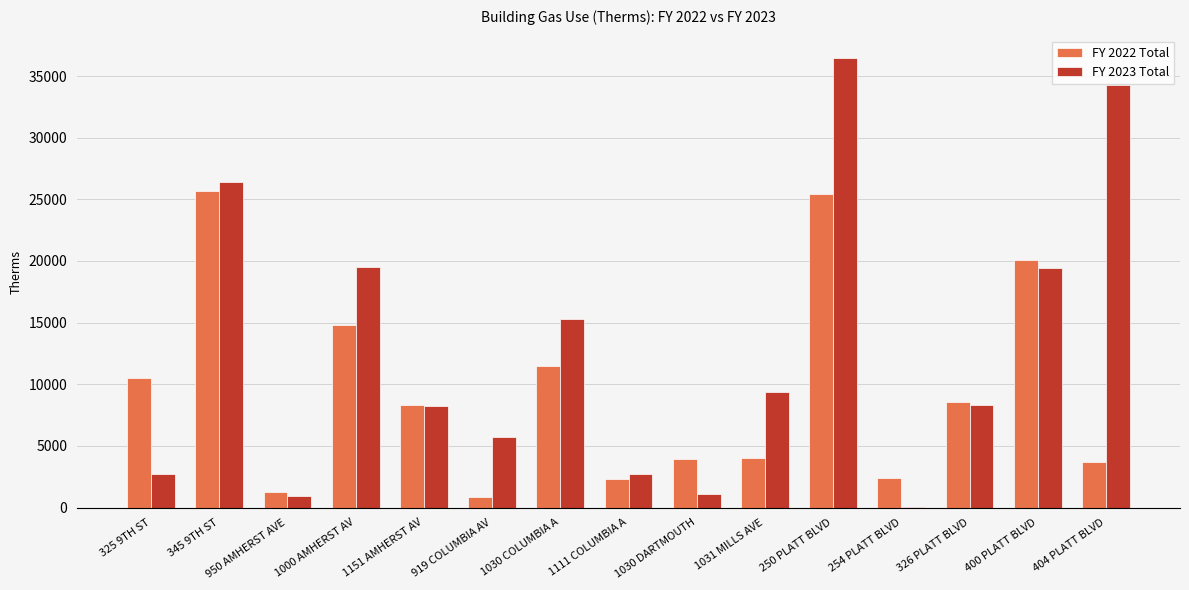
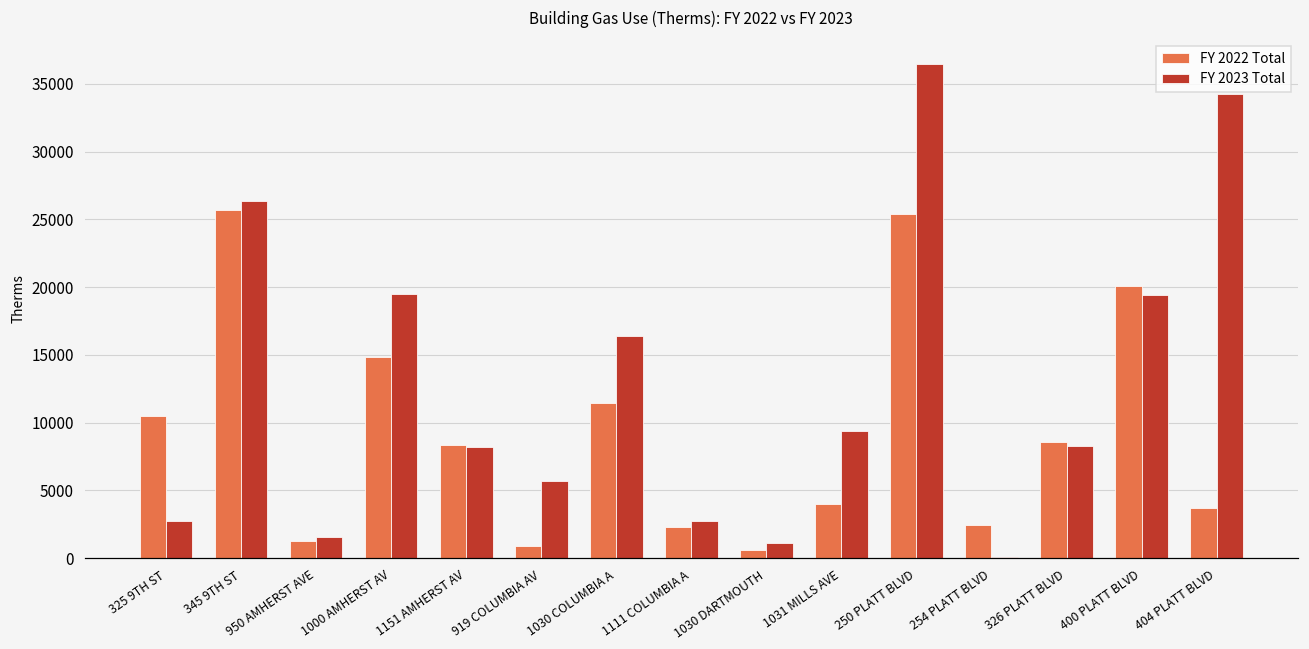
  {
    "FY 2022 Total": {
      "325 9TH ST": 10500,
      "345 9TH ST": 25700,
      "950 AMHERST AVE": 1300,
      "1000 AMHERST AV": 14800,
      "1151 AMHERST AV": 8300,
      "919 COLUMBIA AV": 900,
      "1030 COLUMBIA A": 11400,
      "1111 COLUMBIA A": 2300,
-     "1030 DARTMOUTH": 4000,
+     "1030 DARTMOUTH": 600,
      "1031 MILLS AVE": 4000,
      "250 PLATT BLVD": 25400,
      "254 PLATT BLVD": 2400,
      "326 PLATT BLVD": 8600,
      "400 PLATT BLVD": 20100,
      "404 PLATT BLVD": 3700
    },
    "FY 2023 Total": {
      "325 9TH ST": 2700,
      "345 9TH ST": 26400,
-     "950 AMHERST AVE": 900,
+     "950 AMHERST AVE": 1600,
      "1000 AMHERST AV": 19500,
      "1151 AMHERST AV": 8200,
      "919 COLUMBIA AV": 5700,
-     "1030 COLUMBIA A": 15300,
+     "1030 COLUMBIA A": 16400,
      "1111 COLUMBIA A": 2800,
      "1030 DARTMOUTH": 1100,
      "1031 MILLS AVE": 9400,
      "250 PLATT BLVD": 36500,
      "326 PLATT BLVD": 8300,
      "400 PLATT BLVD": 19500,
      "404 PLATT BLVD": 34200
    }
  }
